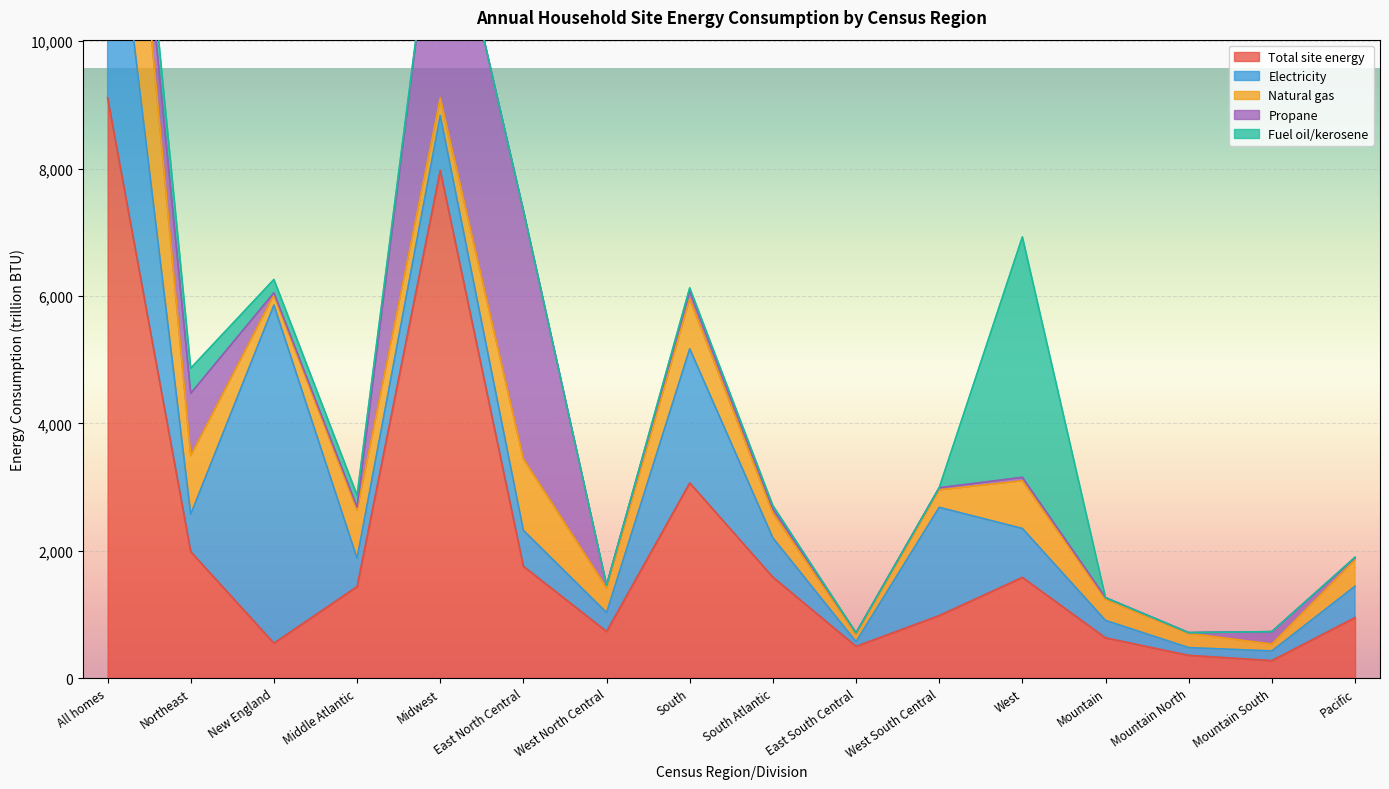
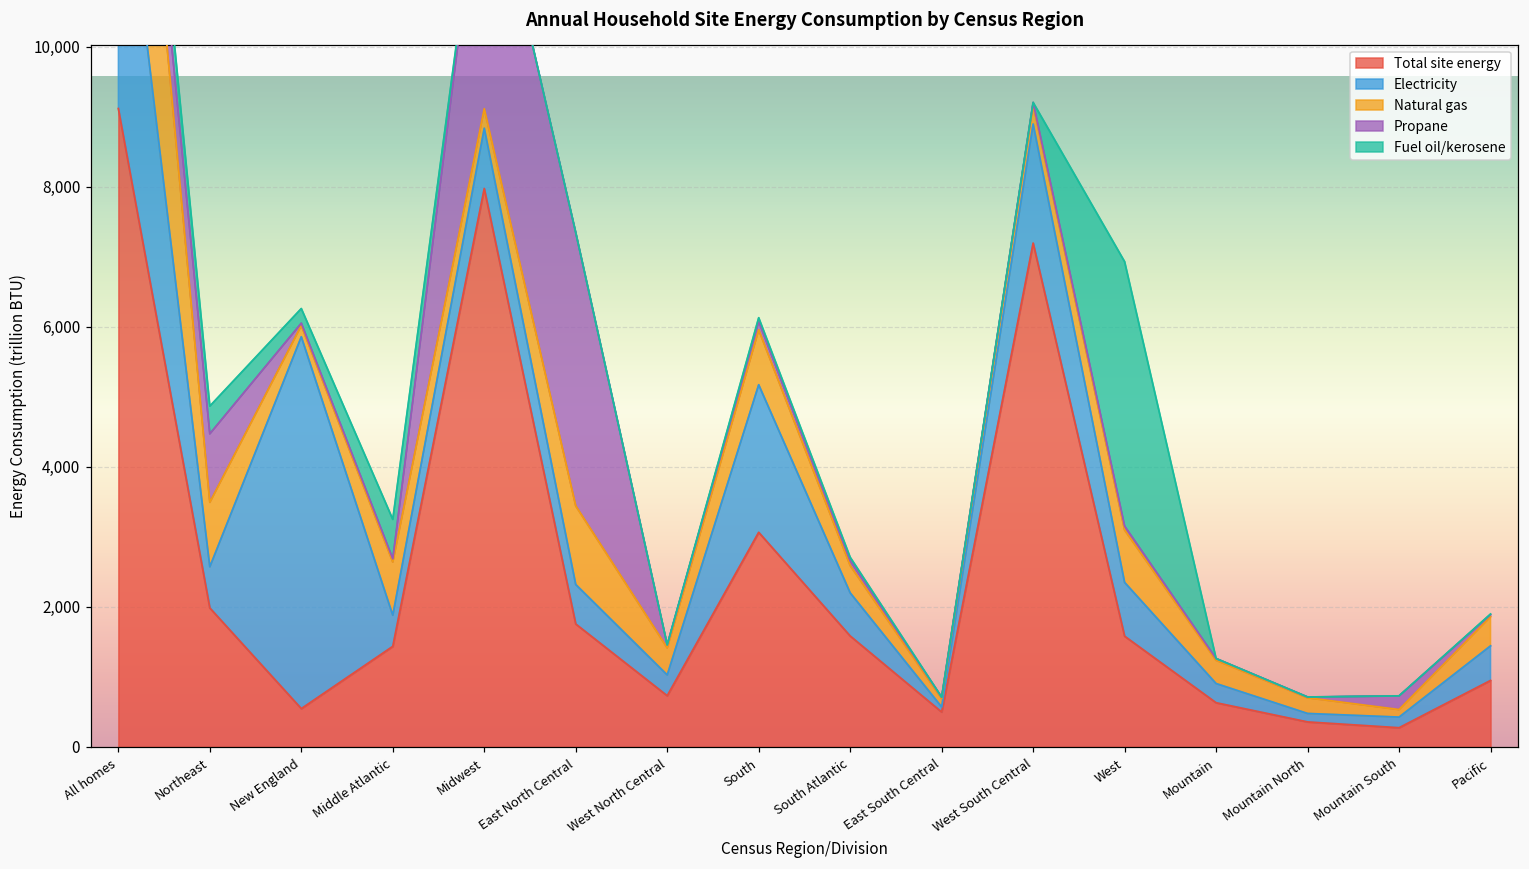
  {
    "Total site energy": {
      "All homes": "9,100",
      "Northeast": "2,000",
      "New England": "500",
      "Middle Atlantic": "1,400",
      "Midwest": "8,000",
      "East North Central": "1,800",
      "West North Central": "700",
      "South": "3,100",
      "South Atlantic": "1,600",
      "East South Central": "500",
-     "West South Central": "1,000",
+     "West South Central": "7,200",
      "West": "1,600",
      "Mountain": "600",
      "Mountain North": "400",
      "Mountain South": "300",
      "Pacific": "900"
    },
    "Electricity": {
      "Northeast": "600",
      "New England": "5,300",
      "Middle Atlantic": "400",
      "Midwest": "900",
      "East North Central": "600",
      "West North Central": "300",
      "South": "2,100",
      "South Atlantic": "600",
      "East South Central": "100",
      "West South Central": "1,700",
      "West": "800",
      "Mountain": "300",
      "Mountain North": "100",
      "Mountain South": "200",
      "Pacific": "500"
    },
    "Natural gas": {
      "Northeast": "900",
      "Middle Atlantic": "800",
      "Midwest": "300",
      "East North Central": "1,100",
      "West North Central": "400",
      "South": "800",
      "South Atlantic": "400",
      "West": "700",
      "Mountain South": "100"
    },
    "Propane": {
      "Northeast": "1,000",
      "Middle Atlantic": "0",
      "South": "100",
      "South Atlantic": "100",
      "West": "100"
    },
    "Fuel oil/kerosene": {
      "Northeast": "400",
      "New England": "200",
-     "Middle Atlantic": "200",
+     "Middle Atlantic": "600",
      "South": "100",
      "South Atlantic": "0",
      "West": "3,800"
    }
  }
